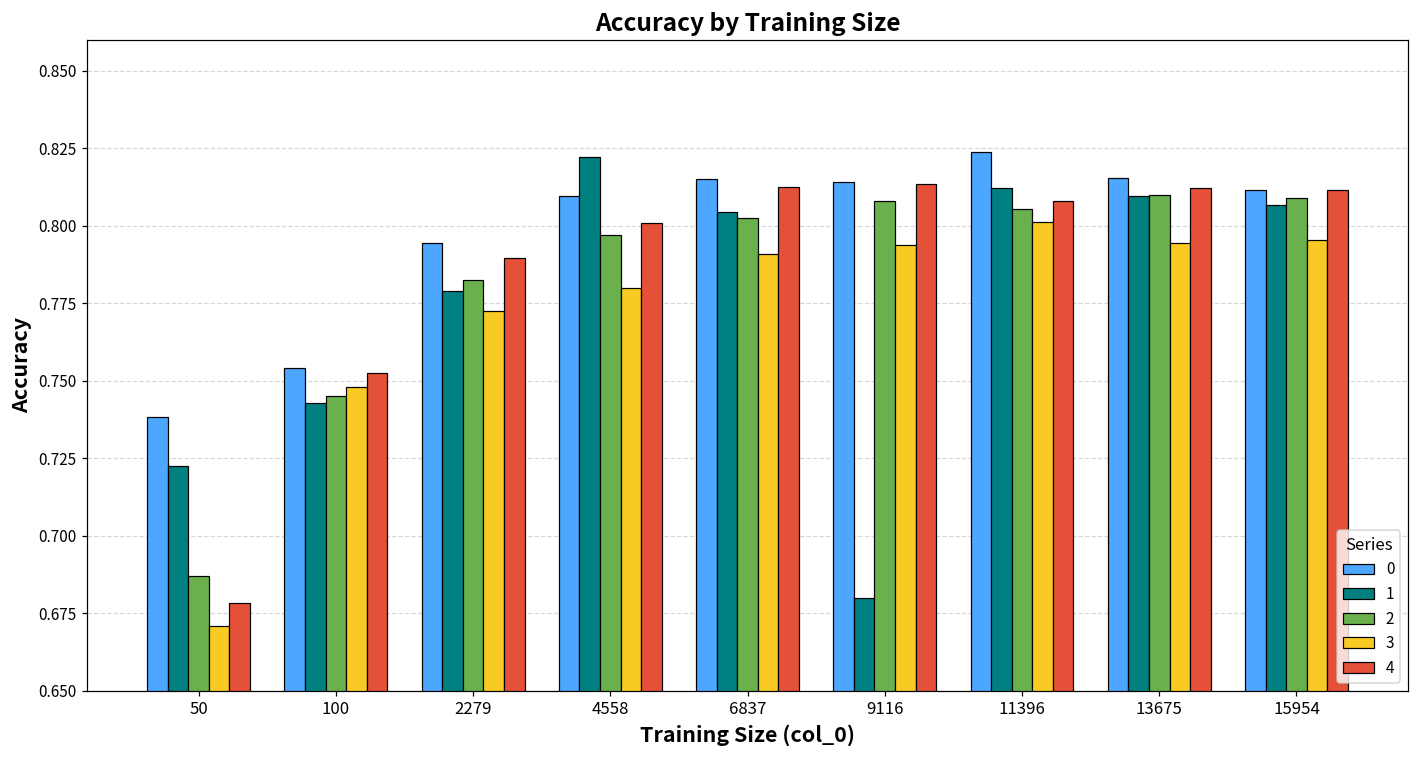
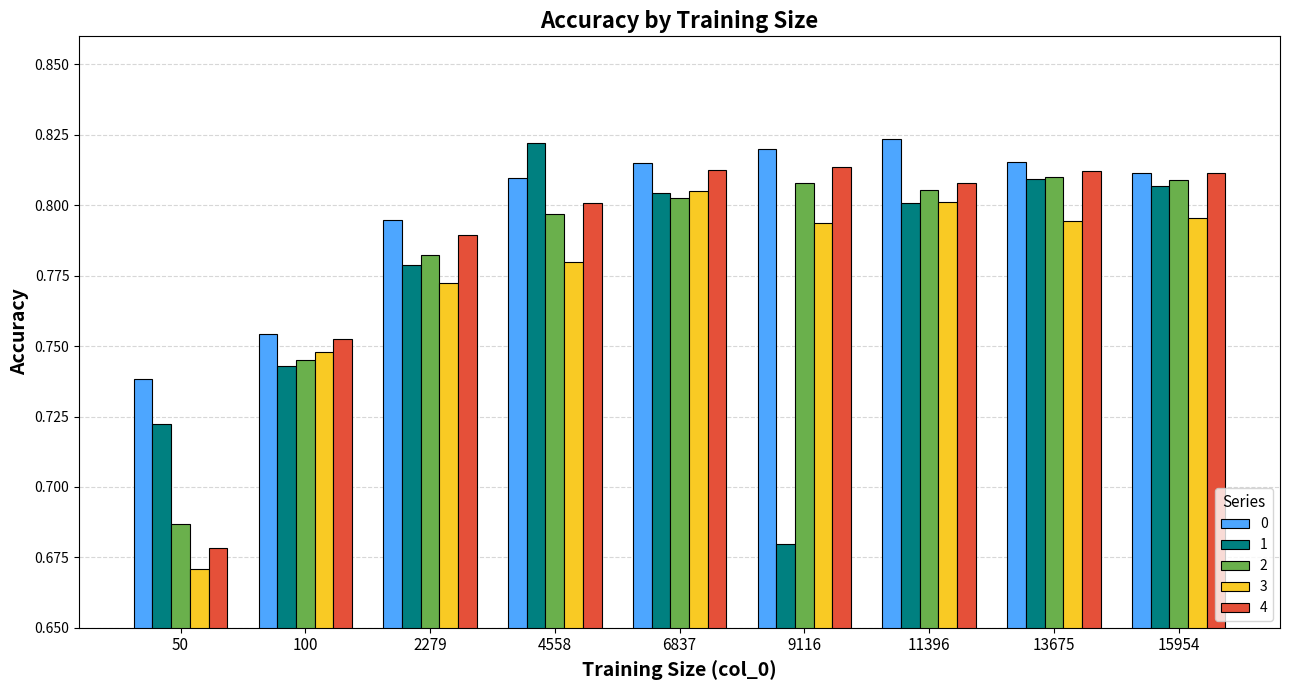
  {
    "0": {
      "50": 0.738,
      "100": 0.754,
      "2279": 0.795,
      "4558": 0.810,
      "6837": 0.815,
-     "9116": 0.814,
+     "9116": 0.820,
      "11396": 0.824,
      "13675": 0.816,
      "15954": 0.812
    },
    "1": {
      "50": 0.722,
      "100": 0.743,
      "2279": 0.779,
      "4558": 0.822,
      "6837": 0.804,
      "9116": 0.680,
-     "11396": 0.812,
+     "11396": 0.801,
      "13675": 0.810,
      "15954": 0.807
    },
    "2": {
      "50": 0.687,
      "100": 0.745,
      "2279": 0.782,
      "4558": 0.797,
      "6837": 0.803,
      "9116": 0.808,
      "11396": 0.806,
      "13675": 0.810,
      "15954": 0.809
    },
    "3": {
      "50": 0.671,
      "100": 0.748,
      "2279": 0.772,
      "4558": 0.780,
-     "6837": 0.791,
+     "6837": 0.805,
      "9116": 0.794,
      "11396": 0.801,
      "13675": 0.794,
      "15954": 0.795
    },
    "4": {
      "50": 0.678,
      "100": 0.753,
      "2279": 0.790,
      "4558": 0.801,
      "6837": 0.812,
      "9116": 0.813,
      "11396": 0.808,
      "13675": 0.812,
      "15954": 0.812
    }
  }
